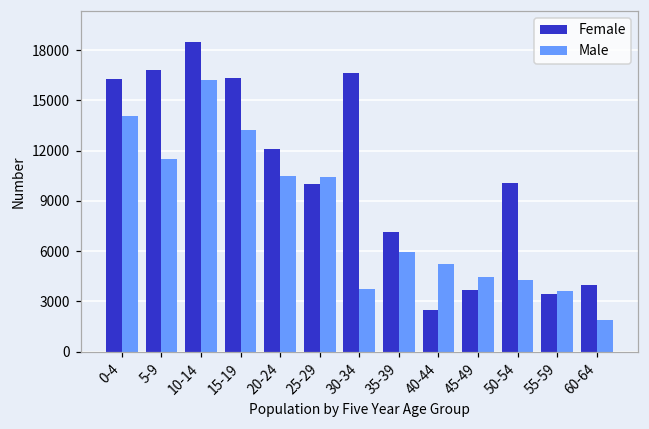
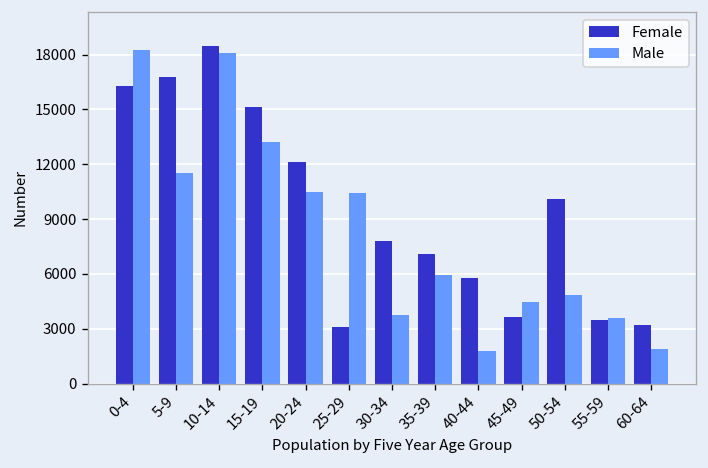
  {
    "Female": {
      "0-4": 16300,
      "5-9": 16800,
      "10-14": 18500,
-     "15-19": 16300,
+     "15-19": 15100,
      "20-24": 12100,
-     "25-29": 10000,
-     "30-34": 16600,
+     "25-29": 3100,
+     "30-34": 7800,
      "35-39": 7100,
-     "40-44": 2500,
+     "40-44": 5800,
      "45-49": 3700,
      "50-54": 10100,
      "55-59": 3500,
-     "60-64": 4000
+     "60-64": 3200
    },
    "Male": {
-     "0-4": 14100,
+     "0-4": 18300,
      "5-9": 11500,
-     "10-14": 16200,
+     "10-14": 18100,
      "15-19": 13200,
      "20-24": 10500,
      "25-29": 10400,
      "30-34": 3700,
      "35-39": 5900,
-     "40-44": 5200,
+     "40-44": 1800,
      "45-49": 4500,
-     "50-54": 4300,
+     "50-54": 4800,
      "55-59": 3600,
      "60-64": 1900
    }
  }
